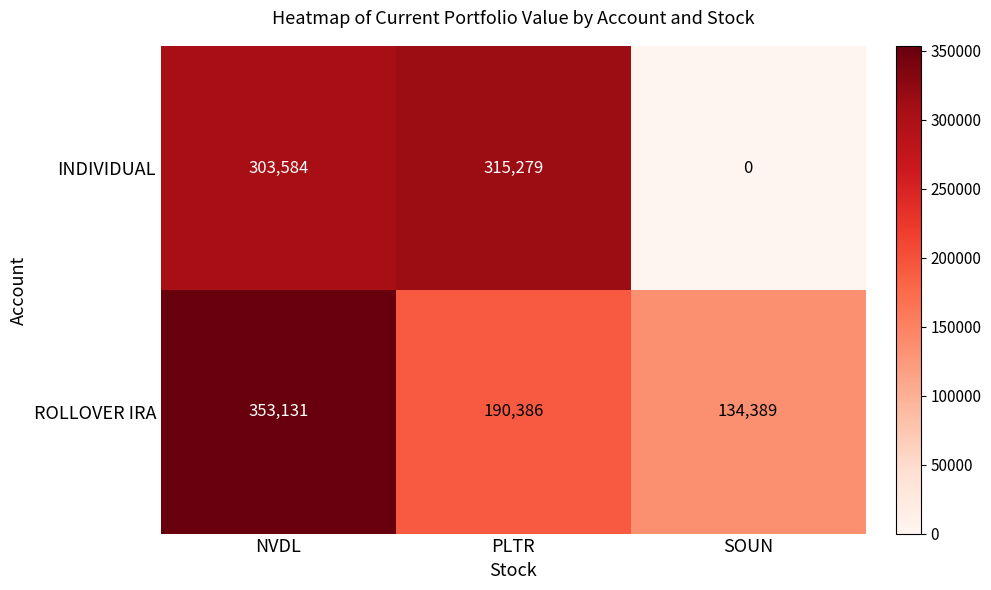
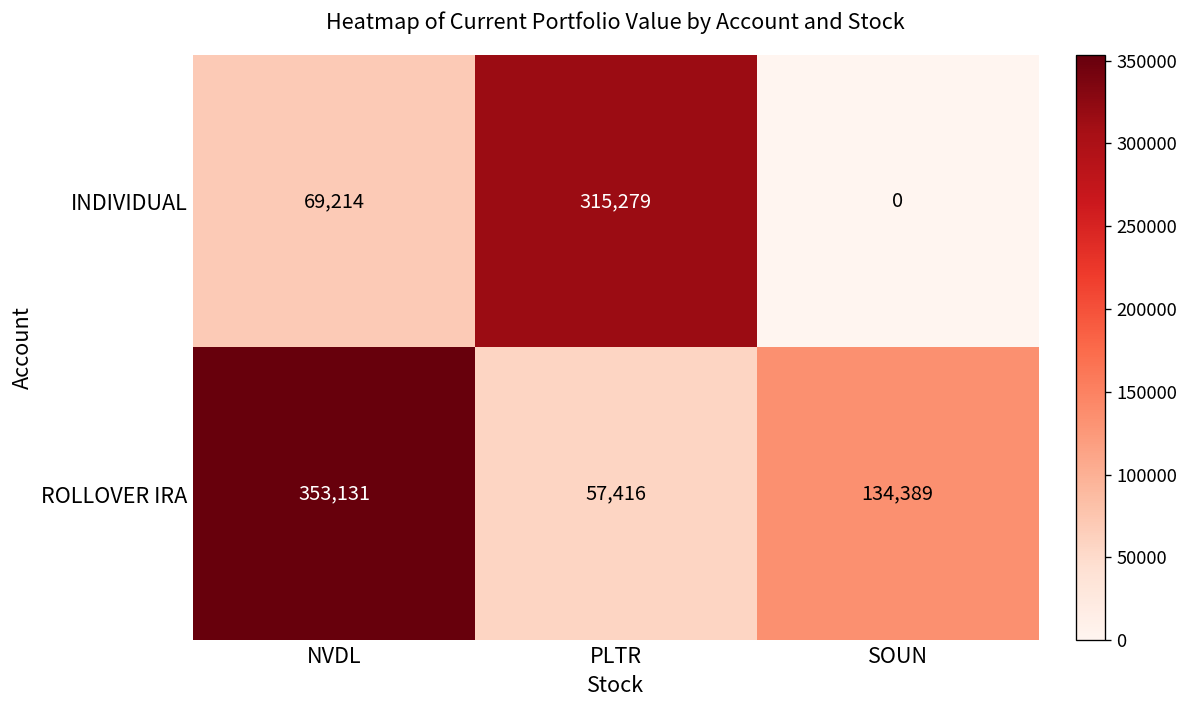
  {
    "INDIVIDUAL": {
-     "NVDL": "303,584",
+     "NVDL": "69,214",
      "PLTR": "315,279",
      "SOUN": "0"
    },
    "ROLLOVER IRA": {
      "NVDL": "353,131",
-     "PLTR": "190,386",
+     "PLTR": "57,416",
      "SOUN": "134,389"
    }
  }
